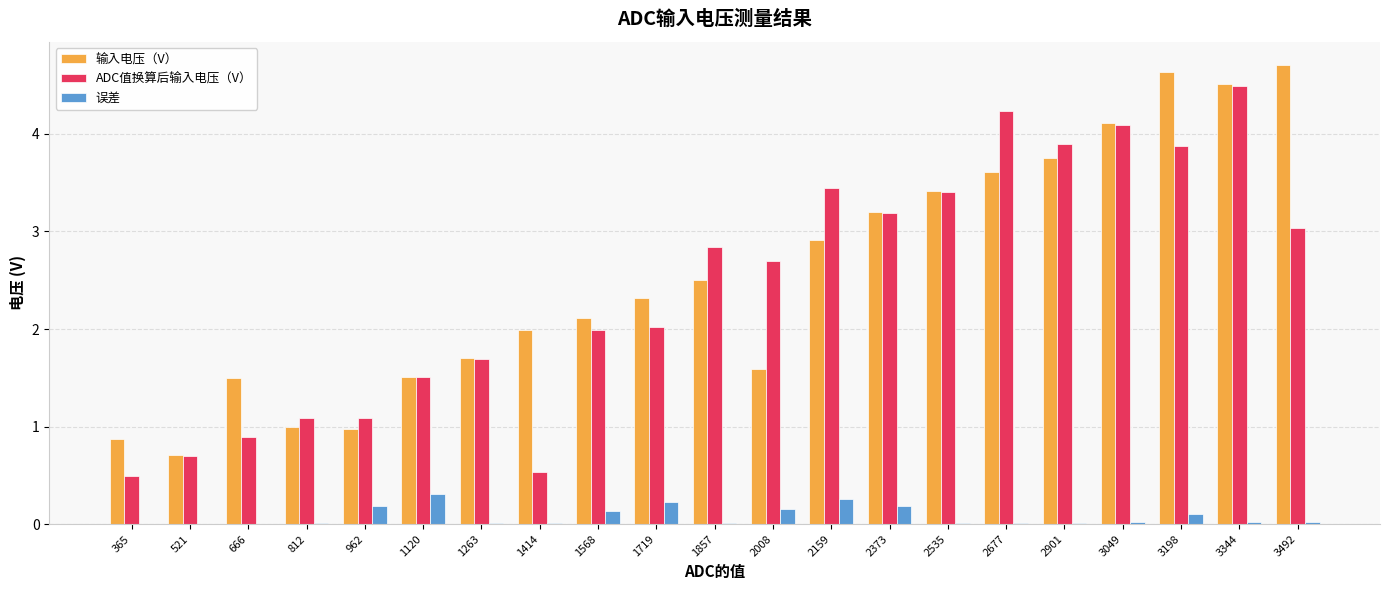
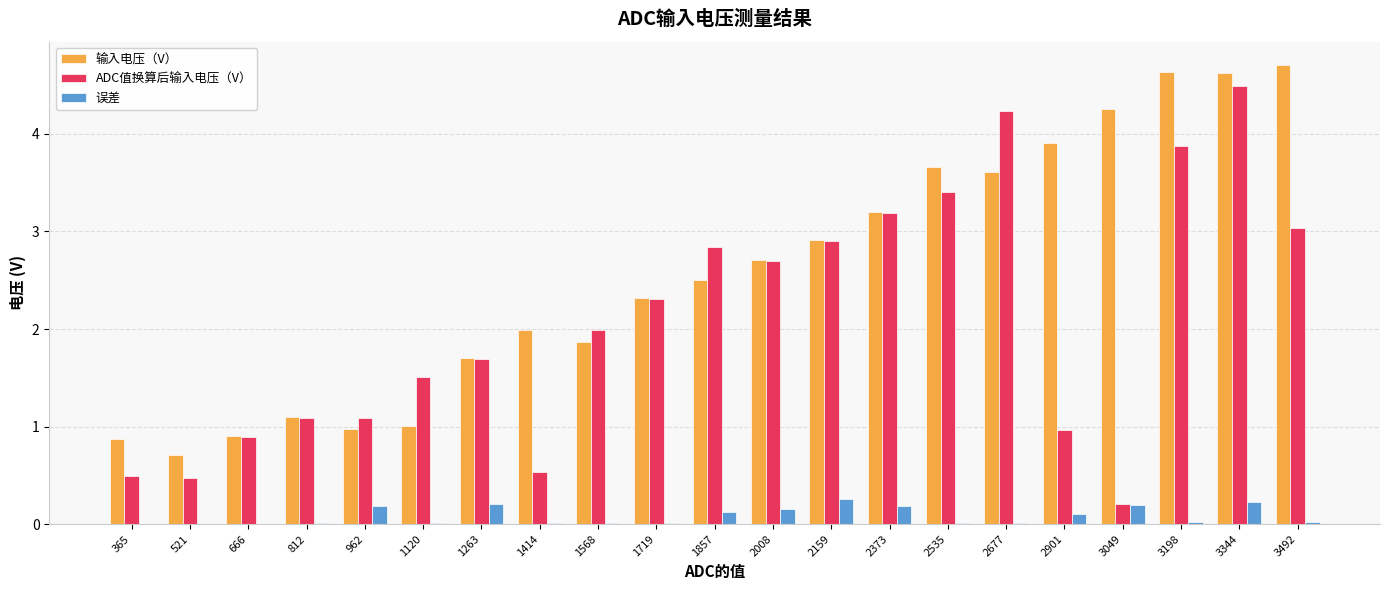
  {
    "输入电压（V）": {
      "365": 0.9,
      "521": 0.7,
-     "666": 1.5,
-     "812": 1.0,
+     "666": 0.9,
+     "812": 1.1,
      "962": 1.0,
-     "1120": 1.5,
+     "1120": 1.0,
      "1263": 1.7,
      "1414": 2.0,
-     "1568": 2.1,
+     "1568": 1.9,
      "1719": 2.3,
      "1857": 2.5,
-     "2008": 1.6,
+     "2008": 2.7,
      "2159": 2.9,
      "2373": 3.2,
-     "2535": 3.4,
+     "2535": 3.7,
      "2677": 3.6,
-     "2901": 3.8,
-     "3049": 4.1,
+     "2901": 3.9,
+     "3049": 4.3,
      "3198": 4.6,
-     "3344": 4.5,
+     "3344": 4.6,
      "3492": 4.7
    },
    "ADC值换算后输入电压（V）": {
      "365": 0.5,
-     "521": 0.7,
+     "521": 0.5,
      "666": 0.9,
      "812": 1.1,
      "962": 1.1,
      "1120": 1.5,
      "1263": 1.7,
      "1414": 0.5,
      "1568": 2.0,
-     "1719": 2.0,
+     "1719": 2.3,
      "1857": 2.8,
      "2008": 2.7,
-     "2159": 3.4,
+     "2159": 2.9,
      "2373": 3.2,
      "2535": 3.4,
      "2677": 4.2,
-     "2901": 3.9,
-     "3049": 4.1,
+     "2901": 1.0,
+     "3049": 0.2,
      "3198": 3.9,
      "3344": 4.5,
      "3492": 3.0
    },
    "误差": {
      "962": 0.2,
-     "1120": 0.3,
-     "1263": 0.0,
-     "1568": 0.1,
-     "1719": 0.2,
-     "1857": 0.0,
+     "1120": 0.0,
+     "1263": 0.2,
+     "1568": 0.0,
+     "1719": 0.0,
+     "1857": 0.1,
      "2008": 0.2,
      "2159": 0.3,
      "2373": 0.2,
-     "2901": 0.0,
-     "3049": 0.0,
-     "3198": 0.1,
-     "3344": 0.0
+     "2901": 0.1,
+     "3049": 0.2,
+     "3198": 0.0,
+     "3344": 0.2
    }
  }
